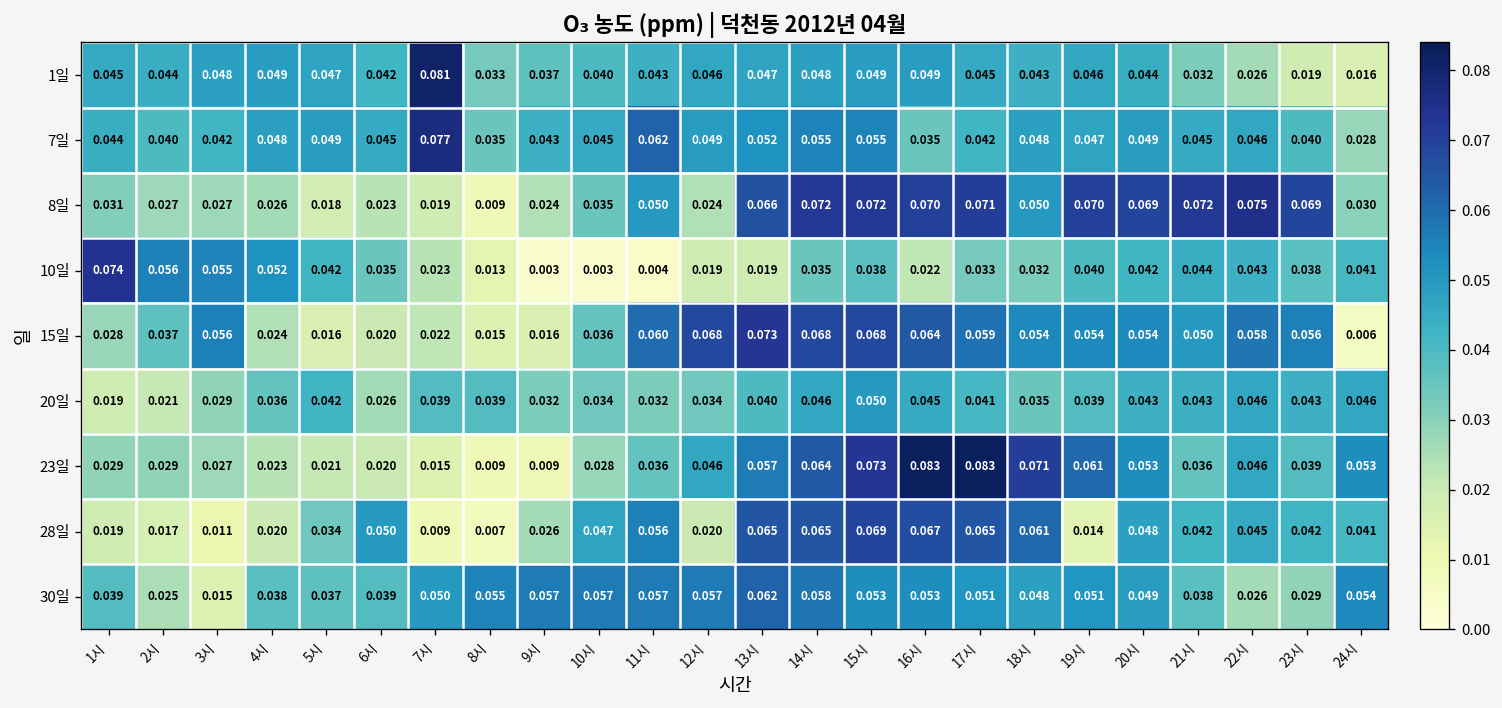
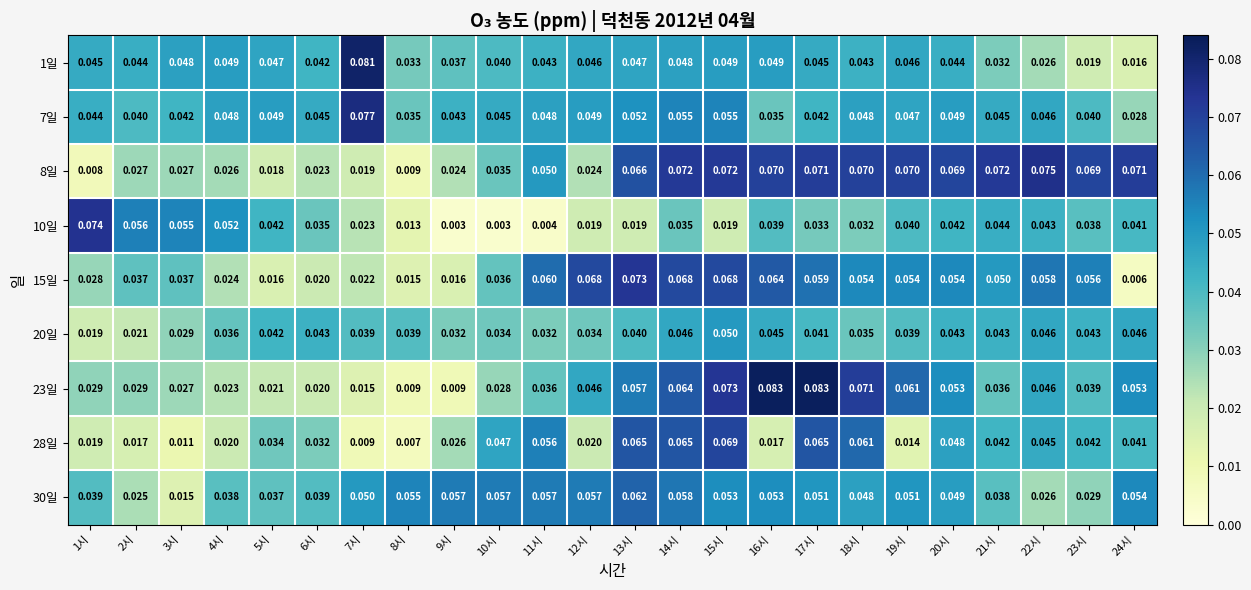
  {
    "7일": {
      "1시": 0.044,
      "2시": 0.040,
      "3시": 0.042,
      "4시": 0.048,
      "5시": 0.049,
      "6시": 0.045,
      "7시": 0.077,
      "8시": 0.035,
      "9시": 0.043,
      "10시": 0.045,
-     "11시": 0.062,
+     "11시": 0.048,
      "12시": 0.049,
      "13시": 0.052,
      "14시": 0.055,
      "15시": 0.055,
      "16시": 0.035,
      "17시": 0.042,
      "18시": 0.048,
      "19시": 0.047,
      "20시": 0.049,
      "21시": 0.045,
      "22시": 0.046,
      "23시": 0.040,
      "24시": 0.028
    },
    "8일": {
-     "1시": 0.031,
+     "1시": 0.008,
      "2시": 0.027,
      "3시": 0.027,
      "4시": 0.026,
      "5시": 0.018,
      "6시": 0.023,
      "7시": 0.019,
      "8시": 0.009,
      "9시": 0.024,
      "10시": 0.035,
      "11시": 0.050,
      "12시": 0.024,
      "13시": 0.066,
      "14시": 0.072,
      "15시": 0.072,
      "16시": 0.070,
      "17시": 0.071,
-     "18시": 0.050,
+     "18시": 0.070,
      "19시": 0.070,
      "20시": 0.069,
      "21시": 0.072,
      "22시": 0.075,
      "23시": 0.069,
-     "24시": 0.030
+     "24시": 0.071
    },
    "10일": {
      "1시": 0.074,
      "2시": 0.056,
      "3시": 0.055,
      "4시": 0.052,
      "5시": 0.042,
      "6시": 0.035,
      "7시": 0.023,
      "8시": 0.013,
      "9시": 0.003,
      "10시": 0.003,
      "11시": 0.004,
      "12시": 0.019,
      "13시": 0.019,
      "14시": 0.035,
-     "15시": 0.038,
-     "16시": 0.022,
+     "15시": 0.019,
+     "16시": 0.039,
      "17시": 0.033,
      "18시": 0.032,
      "19시": 0.040,
      "20시": 0.042,
      "21시": 0.044,
      "22시": 0.043,
      "23시": 0.038,
      "24시": 0.041
    },
    "15일": {
      "1시": 0.028,
      "2시": 0.037,
-     "3시": 0.056,
+     "3시": 0.037,
      "4시": 0.024,
      "5시": 0.016,
      "6시": 0.020,
      "7시": 0.022,
      "8시": 0.015,
      "9시": 0.016,
      "10시": 0.036,
      "11시": 0.060,
      "12시": 0.068,
      "13시": 0.073,
      "14시": 0.068,
      "15시": 0.068,
      "16시": 0.064,
      "17시": 0.059,
      "18시": 0.054,
      "19시": 0.054,
      "20시": 0.054,
      "21시": 0.050,
      "22시": 0.058,
      "23시": 0.056,
      "24시": 0.006
    },
    "20일": {
      "1시": 0.019,
      "2시": 0.021,
      "3시": 0.029,
      "4시": 0.036,
      "5시": 0.042,
-     "6시": 0.026,
+     "6시": 0.043,
      "7시": 0.039,
      "8시": 0.039,
      "9시": 0.032,
      "10시": 0.034,
      "11시": 0.032,
      "12시": 0.034,
      "13시": 0.040,
      "14시": 0.046,
      "15시": 0.050,
      "16시": 0.045,
      "17시": 0.041,
      "18시": 0.035,
      "19시": 0.039,
      "20시": 0.043,
      "21시": 0.043,
      "22시": 0.046,
      "23시": 0.043,
      "24시": 0.046
    },
    "28일": {
      "1시": 0.019,
      "2시": 0.017,
      "3시": 0.011,
      "4시": 0.020,
      "5시": 0.034,
-     "6시": 0.050,
+     "6시": 0.032,
      "7시": 0.009,
      "8시": 0.007,
      "9시": 0.026,
      "10시": 0.047,
      "11시": 0.056,
      "12시": 0.020,
      "13시": 0.065,
      "14시": 0.065,
      "15시": 0.069,
-     "16시": 0.067,
+     "16시": 0.017,
      "17시": 0.065,
      "18시": 0.061,
      "19시": 0.014,
      "20시": 0.048,
      "21시": 0.042,
      "22시": 0.045,
      "23시": 0.042,
      "24시": 0.041
    }
  }
